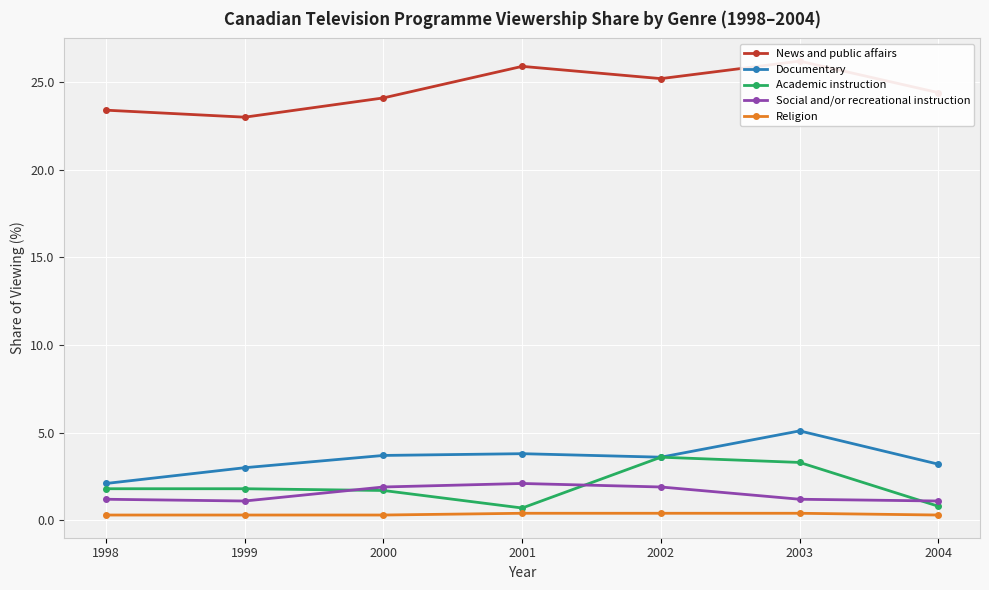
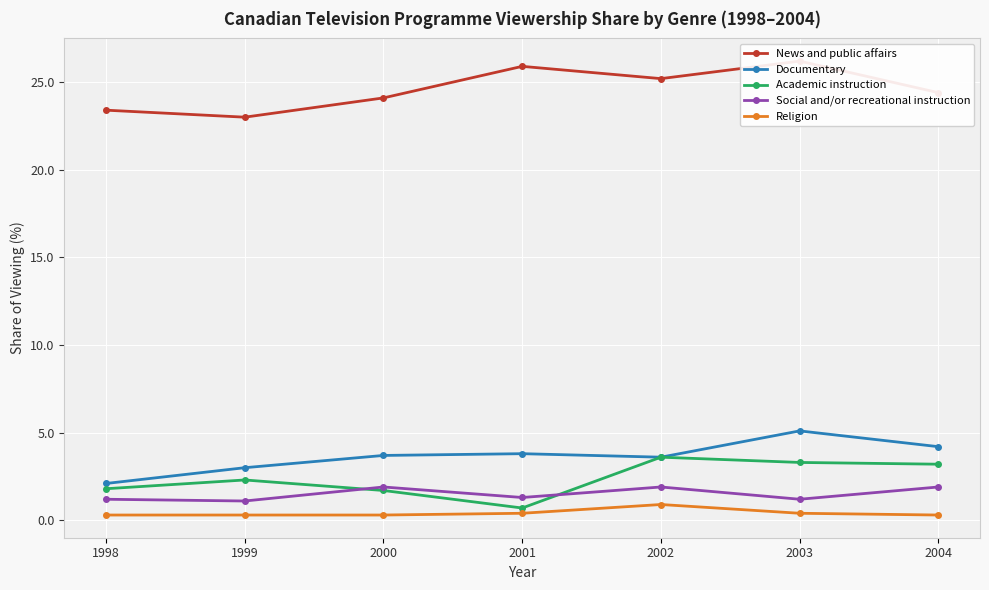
  {
    "News and public affairs": {
      "1998": 23.4,
      "1999": 23.0,
      "2000": 24.1,
      "2001": 25.9,
      "2002": 25.2
    },
    "Documentary": {
      "1998": 2.1,
      "1999": 3.0,
      "2000": 3.7,
      "2001": 3.8,
      "2003": 5.1,
-     "2004": 3.2
+     "2004": 4.2
    },
    "Academic instruction": {
      "1998": 1.8,
-     "1999": 1.8,
+     "1999": 2.3,
      "2000": 1.7,
      "2001": 0.7,
      "2003": 3.3,
-     "2004": 0.8
+     "2004": 3.2
    },
    "Social and/or recreational instruction": {
      "1998": 1.2,
      "1999": 1.1,
      "2000": 1.9,
-     "2001": 2.1,
+     "2001": 1.3,
      "2002": 1.9,
      "2003": 1.2,
-     "2004": 1.1
+     "2004": 1.9
    },
    "Religion": {
      "1998": 0.3,
      "1999": 0.3,
      "2000": 0.3,
      "2001": 0.4,
-     "2002": 0.4,
+     "2002": 0.9,
      "2003": 0.4,
      "2004": 0.3
    }
  }
